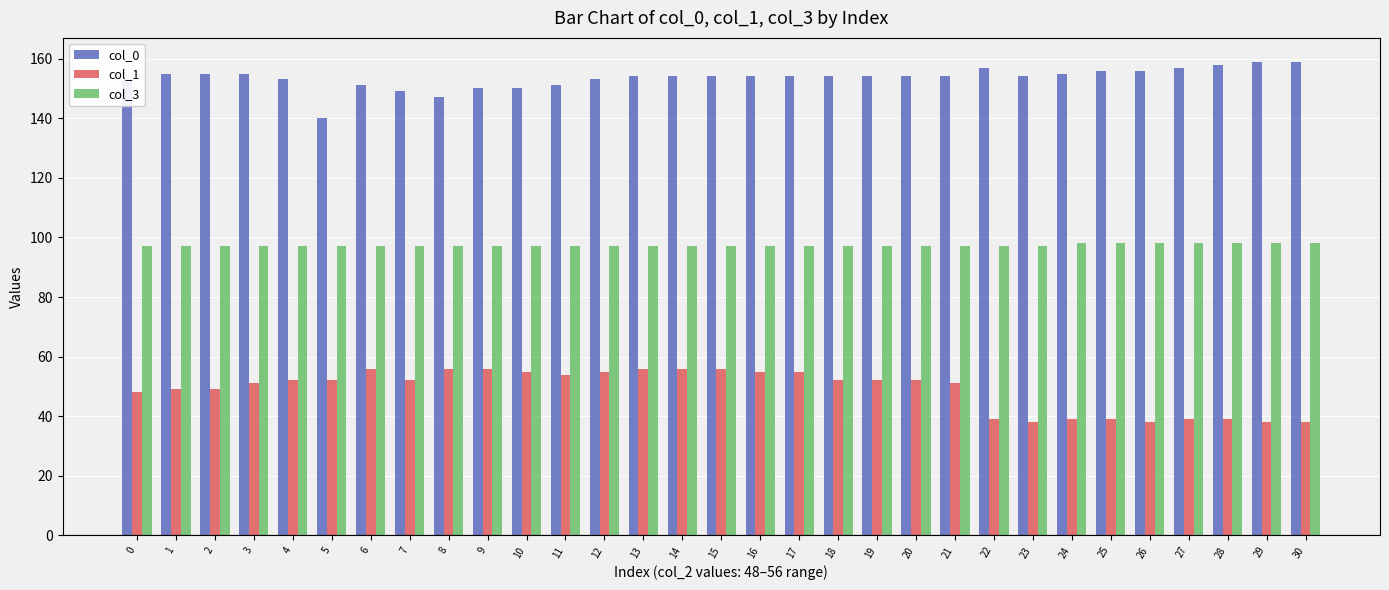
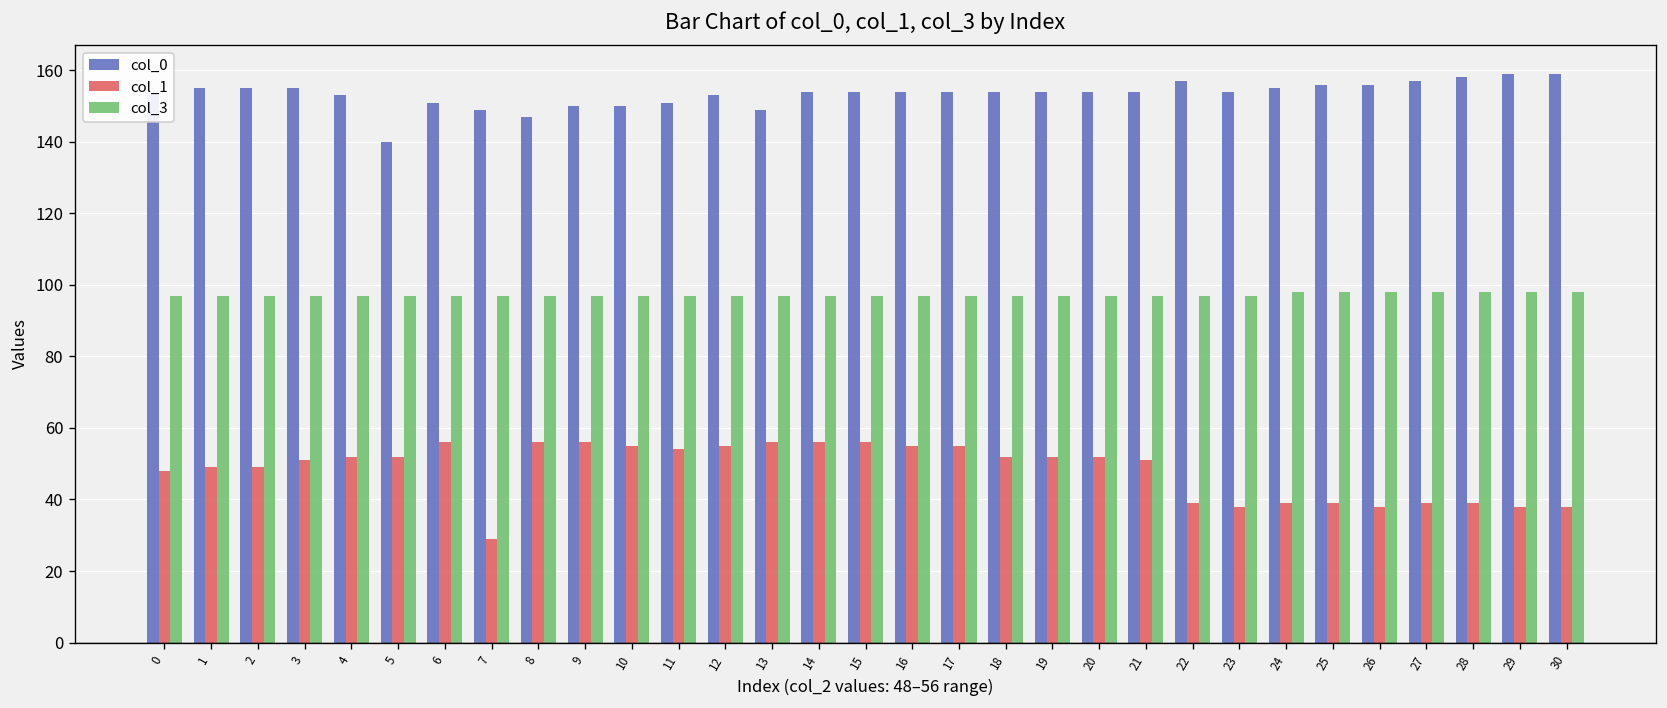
  {
    "col_0": {
      "1": 155,
      "2": 155,
      "3": 155,
      "4": 153,
      "5": 140,
      "6": 151,
      "7": 149,
      "8": 147,
      "9": 150,
      "10": 150,
      "11": 151,
      "12": 153,
-     "13": 154,
+     "13": 149,
      "14": 154,
      "15": 154,
      "16": 154,
      "17": 154,
      "18": 154,
      "19": 154,
      "20": 154,
      "21": 154,
      "22": 157,
      "23": 154,
      "24": 155,
      "25": 156,
      "26": 156,
      "27": 157,
      "28": 158,
      "29": 159,
      "30": 159
    },
    "col_1": {
      "0": 48,
      "1": 49,
      "2": 49,
      "3": 51,
      "4": 52,
      "5": 52,
      "6": 56,
-     "7": 52,
+     "7": 29,
      "8": 56,
      "9": 56,
      "10": 55,
      "11": 54,
      "12": 55,
      "13": 56,
      "14": 56,
      "15": 56,
      "16": 55,
      "17": 55,
      "18": 52,
      "19": 52,
      "20": 52,
      "21": 51,
      "22": 39,
      "23": 38,
      "24": 39,
      "25": 39,
      "26": 38,
      "27": 39,
      "28": 39,
      "29": 38,
      "30": 38
    },
    "col_3": {
      "0": 97,
      "1": 97,
      "2": 97,
      "3": 97,
      "4": 97,
      "5": 97,
      "6": 97,
      "7": 97,
      "8": 97,
      "9": 97,
      "10": 97,
      "11": 97,
      "12": 97,
      "13": 97,
      "14": 97,
      "15": 97,
      "16": 97,
      "17": 97,
      "18": 97,
      "19": 97,
      "20": 97,
      "21": 97,
      "22": 97,
      "23": 97,
      "24": 98,
      "25": 98,
      "26": 98,
      "27": 98,
      "28": 98,
      "29": 98,
      "30": 98
    }
  }
